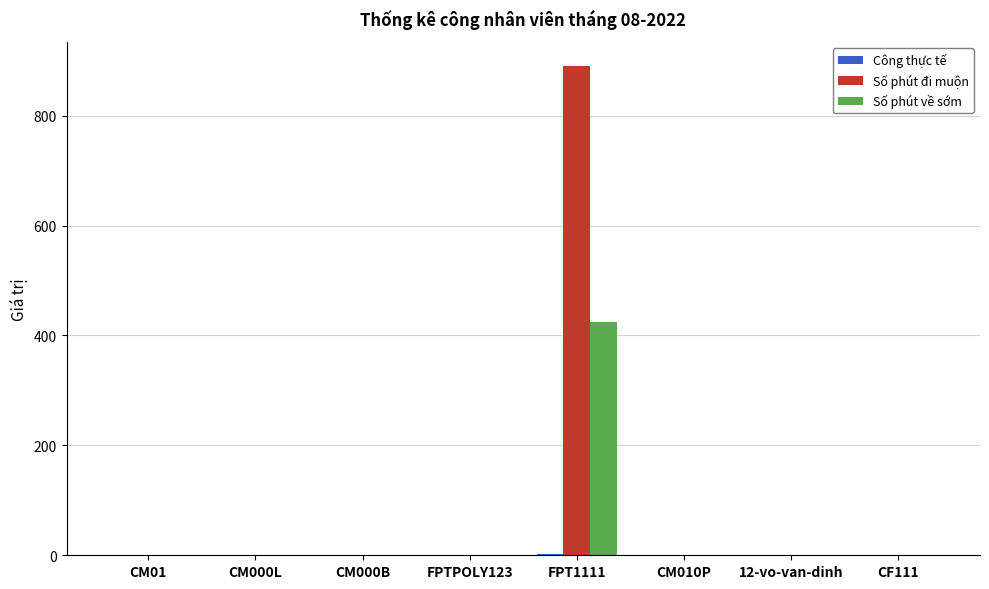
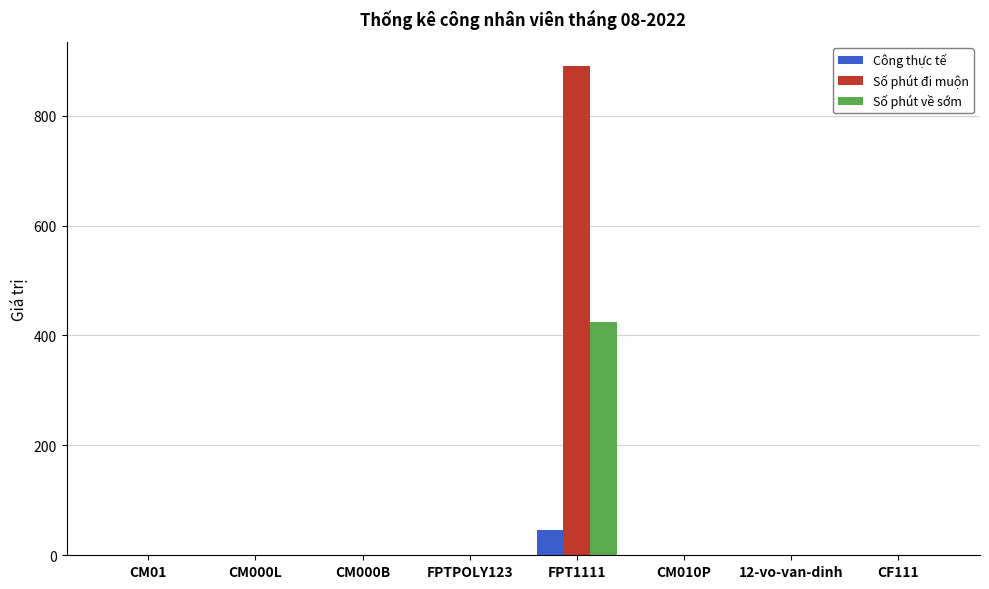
  {
    "Công thực tế": {
      "CM01": 0,
      "CM000L": 0,
      "CM000B": 0,
      "FPTPOLY123": 0,
-     "FPT1111": 0,
+     "FPT1111": 50,
      "CM010P": 0,
      "12-vo-van-dinh": 0,
      "CF111": 0
    },
    "Số phút đi muộn": {
      "CM01": 0,
      "CM000L": 0,
      "CM000B": 0,
      "FPTPOLY123": 0,
      "FPT1111": 890,
      "CM010P": 0,
      "12-vo-van-dinh": 0,
      "CF111": 0
    },
    "Số phút về sớm": {
      "CM01": 0,
      "CM000L": 0,
      "CM000B": 0,
      "FPTPOLY123": 0,
      "FPT1111": 430,
      "CM010P": 0,
      "12-vo-van-dinh": 0,
      "CF111": 0
    }
  }
